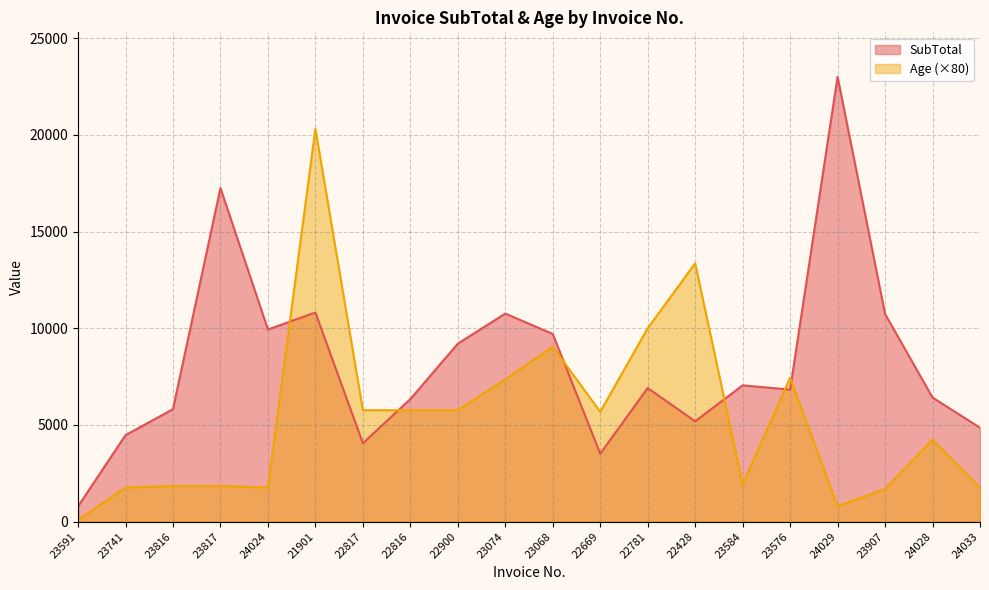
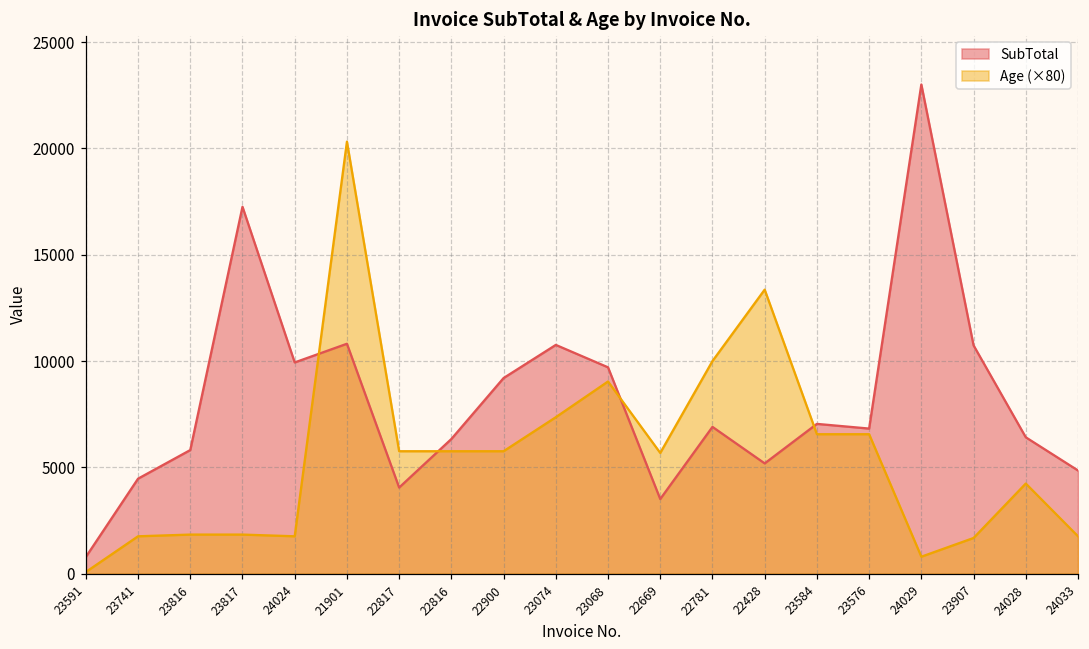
  {
    "SubTotal": {
      "23591": 800,
      "23741": 4500,
      "23816": 5800,
      "23817": 17300,
      "24024": 9900,
      "21901": 10800,
      "22817": 4100,
      "22816": 6300,
      "22900": 9200,
      "23074": 10800,
      "23068": 9700,
      "22669": 3500,
      "22781": 6900,
      "22428": 5200,
      "23584": 7000,
      "23576": 6800,
      "24029": 23000,
      "23907": 10700,
      "24028": 6400,
      "24033": 4900
    },
    "Age (×80)": {
      "23591": 100,
      "23741": 1800,
      "23816": 1800,
      "23817": 1800,
      "24024": 1800,
      "21901": 20300,
      "22817": 5800,
      "22816": 5800,
      "22900": 5800,
      "23074": 7400,
      "23068": 9000,
      "22669": 5700,
      "22781": 10000,
      "22428": 13400,
-     "23584": 1900,
-     "23576": 7400,
+     "23584": 6600,
+     "23576": 6600,
      "24029": 800,
      "23907": 1700,
      "24028": 4200,
      "24033": 1800
    }
  }
